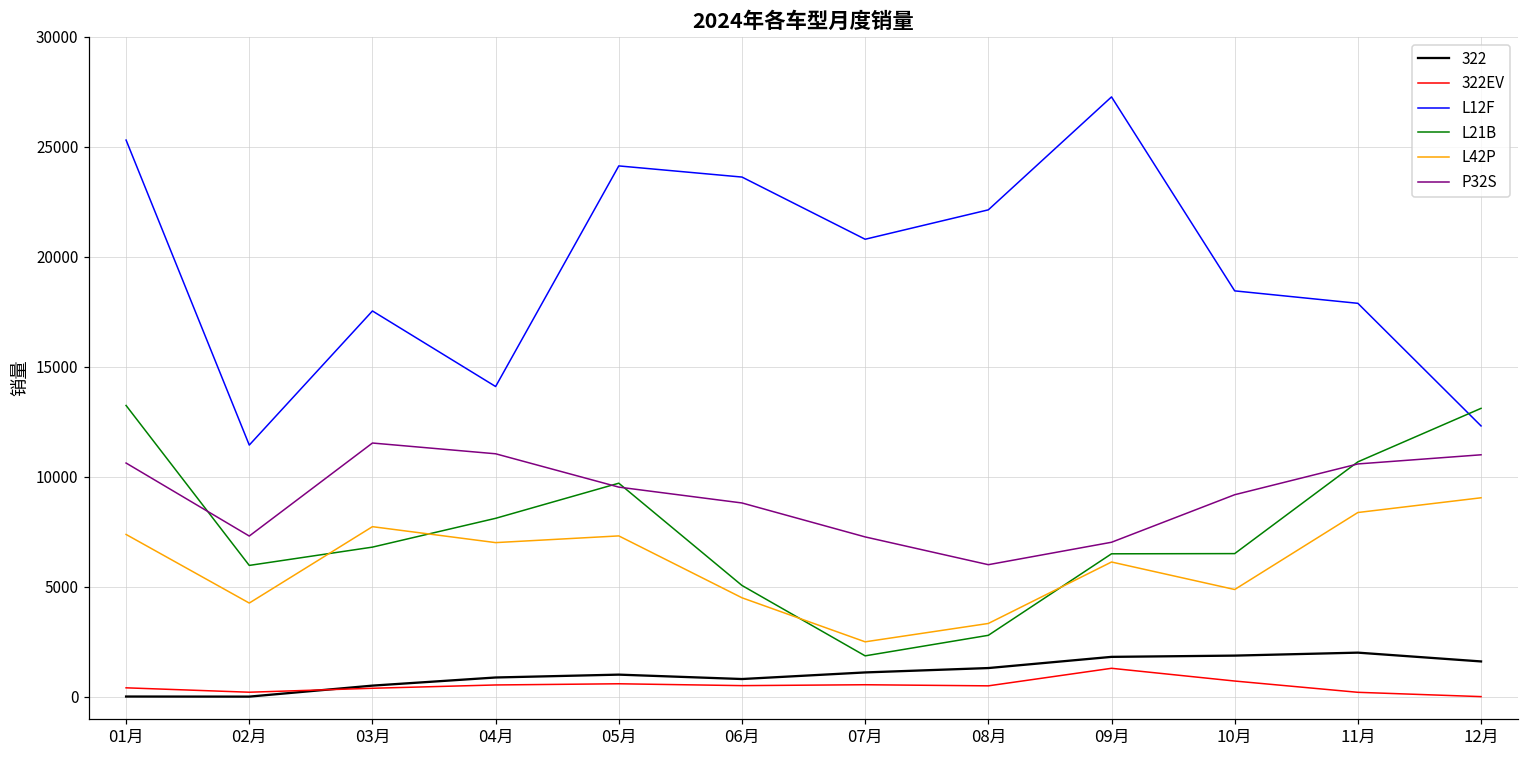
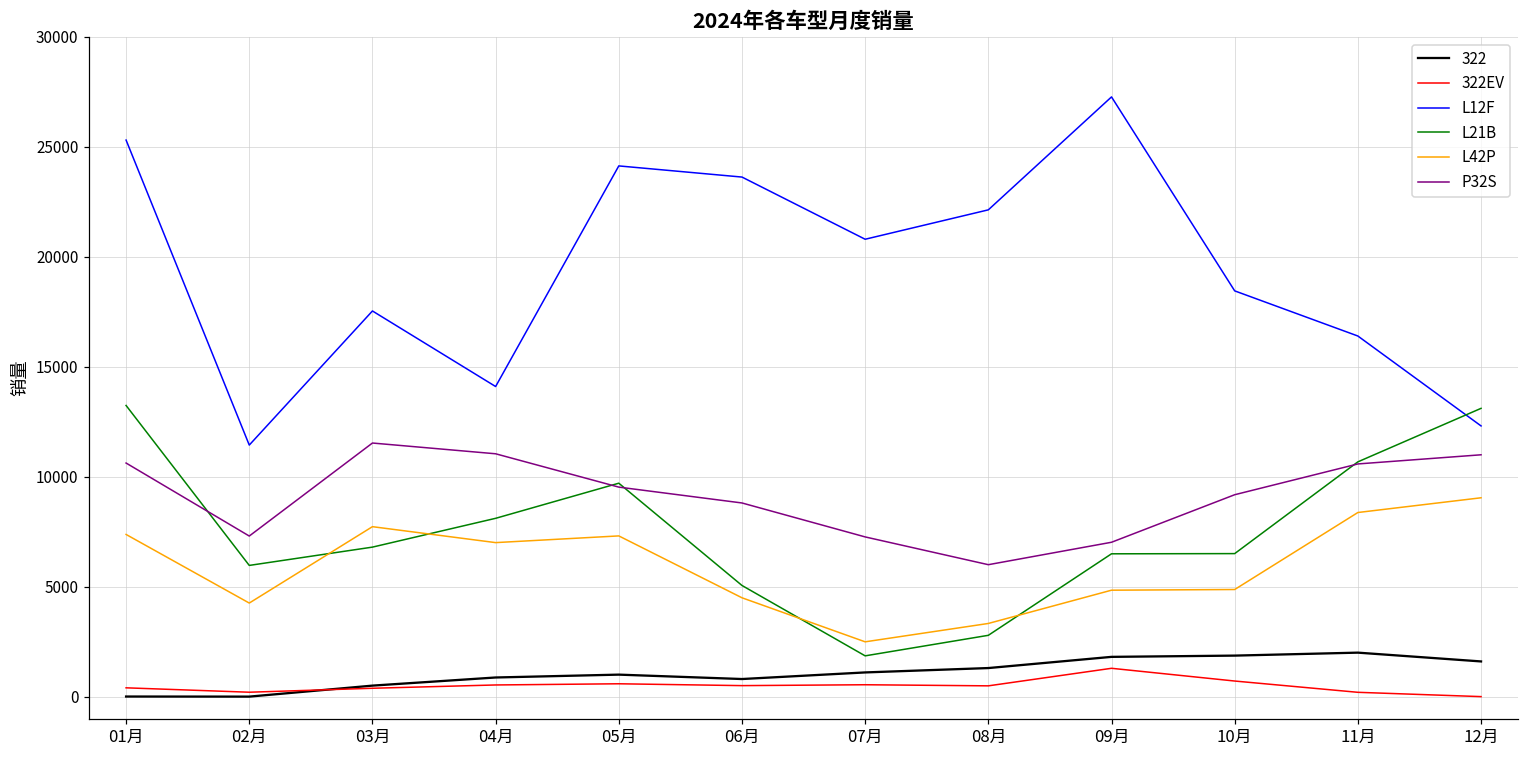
  {
    "322": {
      "01月": 0,
      "02月": 0,
      "04月": 900,
      "05月": 1000,
      "06月": 800,
      "07月": 1100,
      "08月": 1300,
      "09月": 1800,
      "10月": 1900,
      "11月": 2000,
      "12月": 1600
    },
    "322EV": {
      "01月": 400,
      "02月": 200,
      "04月": 500,
      "05月": 600,
      "06月": 500,
      "07月": 500,
      "08月": 500,
      "09月": 1300,
      "10月": 700,
      "11月": 200,
      "12月": 0
    },
    "L12F": {
      "01月": 25300,
      "02月": 11400,
      "03月": 17500,
      "04月": 14100,
      "05月": 24100,
      "06月": 23600,
      "07月": 20800,
      "08月": 22100,
      "09月": 27300,
      "10月": 18500,
-     "11月": 17900,
+     "11月": 16400,
      "12月": 12300
    },
    "L21B": {
      "01月": 13200,
      "02月": 6000,
      "03月": 6800,
      "04月": 8100,
      "05月": 9700,
      "06月": 5100,
      "07月": 1900,
      "08月": 2800,
      "09月": 6500,
      "10月": 6500,
      "12月": 13100
    },
    "L42P": {
      "01月": 7400,
      "02月": 4300,
      "03月": 7700,
      "04月": 7000,
      "05月": 7300,
      "06月": 4500,
      "07月": 2500,
      "08月": 3300,
-     "09月": 6100,
+     "09月": 4800,
      "10月": 4900,
      "11月": 8400,
      "12月": 9000
    },
    "P32S": {
      "01月": 10600,
      "02月": 7300,
      "03月": 11500,
      "04月": 11000,
      "05月": 9500,
      "06月": 8800,
      "07月": 7300,
      "08月": 6000,
      "09月": 7000,
      "10月": 9200,
      "12月": 11000
    }
  }
